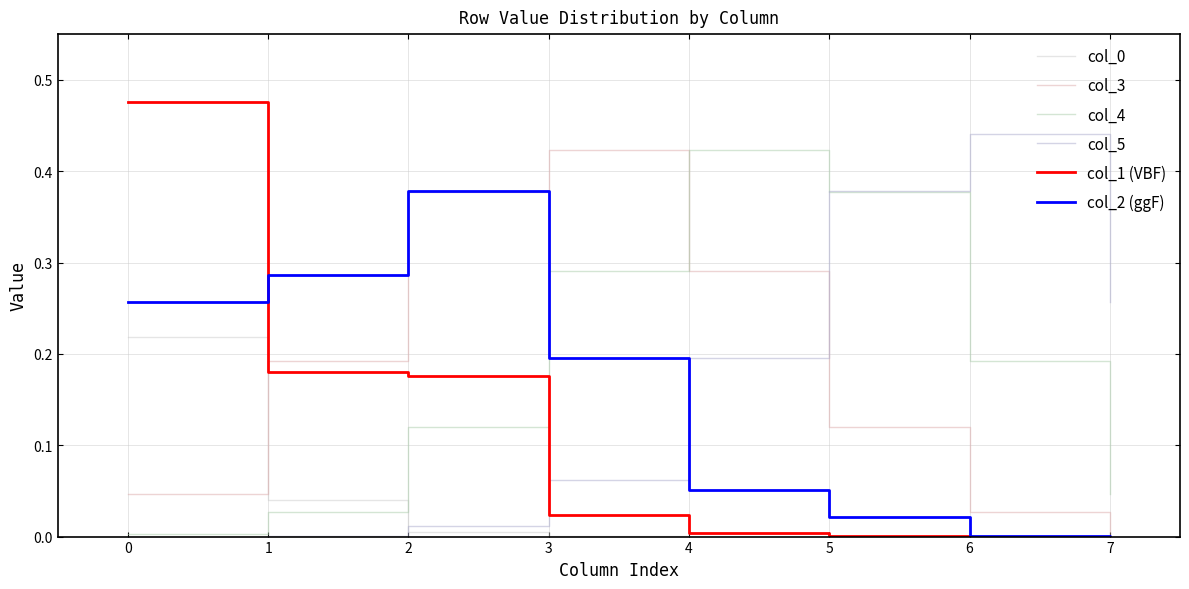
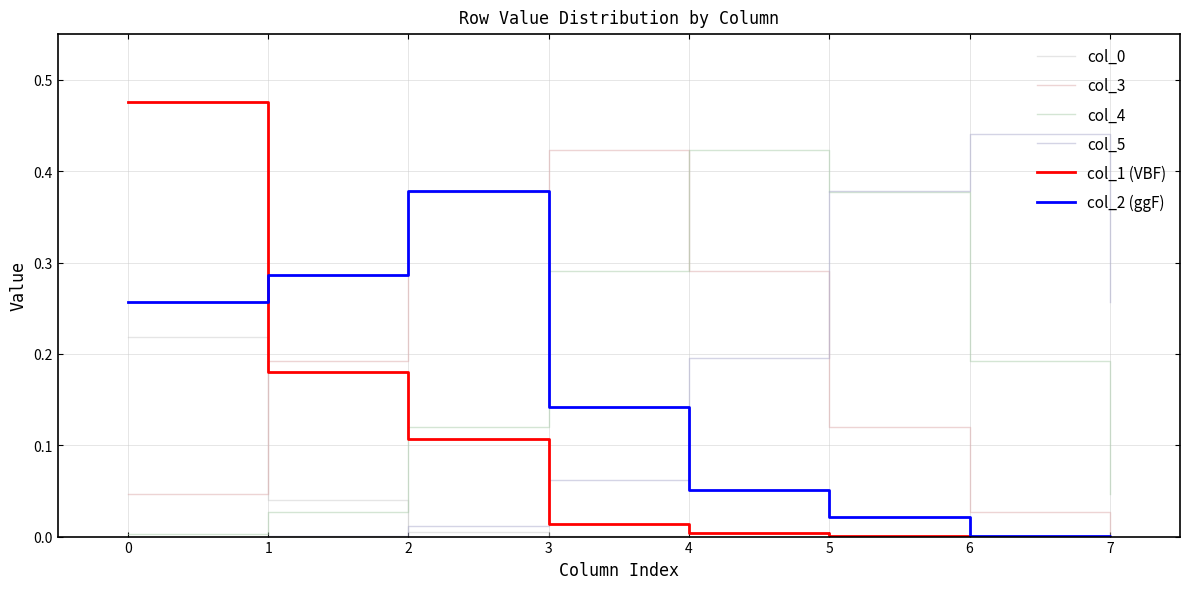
  {
    "col_1 (VBF)": {
      "0": 0.48,
      "1": 0.18,
-     "2": 0.18,
-     "3": 0.02,
+     "2": 0.11,
+     "3": 0.01,
      "4": 0.00
    },
    "col_2 (ggF)": {
      "0": 0.26,
      "1": 0.29,
-     "3": 0.20,
+     "3": 0.14,
      "4": 0.05,
      "5": 0.02
    }
  }
